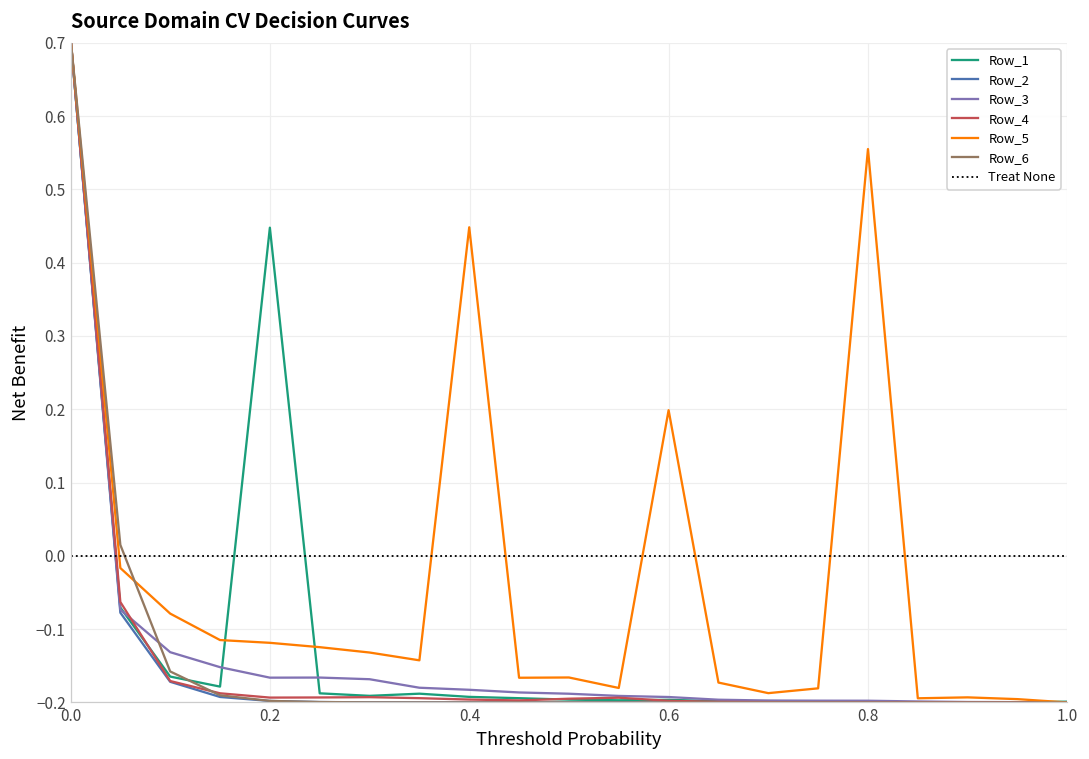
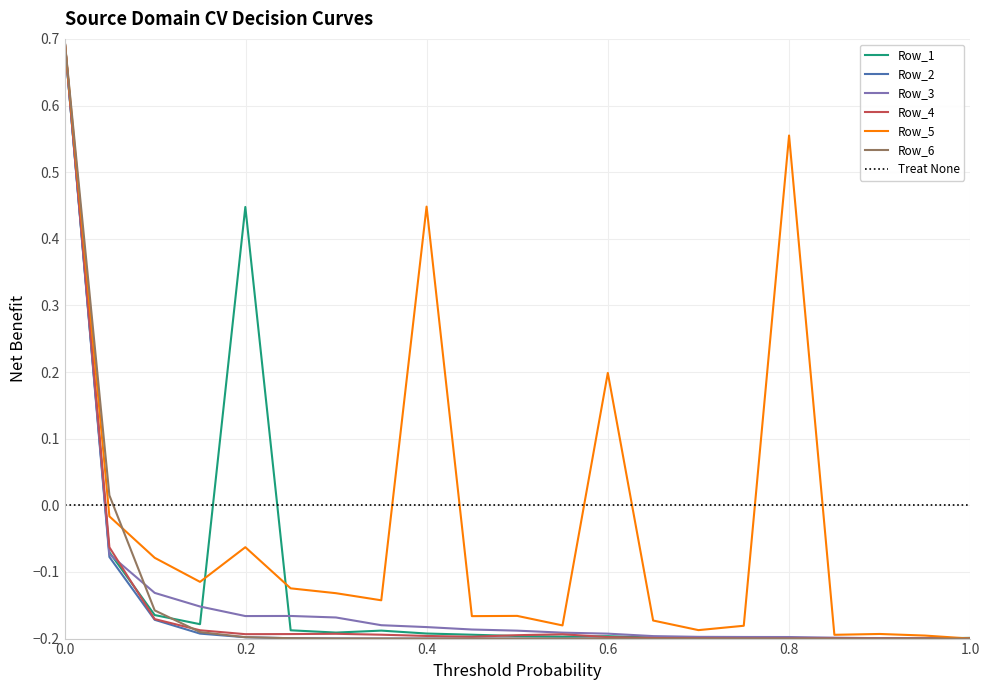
  {
    "Row_1": {
      "0.2": 0.45
    },
    "Row_4": {
      "0.2": -0.19
    },
    "Row_5": {
-     "0.2": -0.12,
+     "0.2": -0.06,
      "0.4": 0.45,
      "0.6": 0.20,
      "0.8": 0.56
    }
  }
